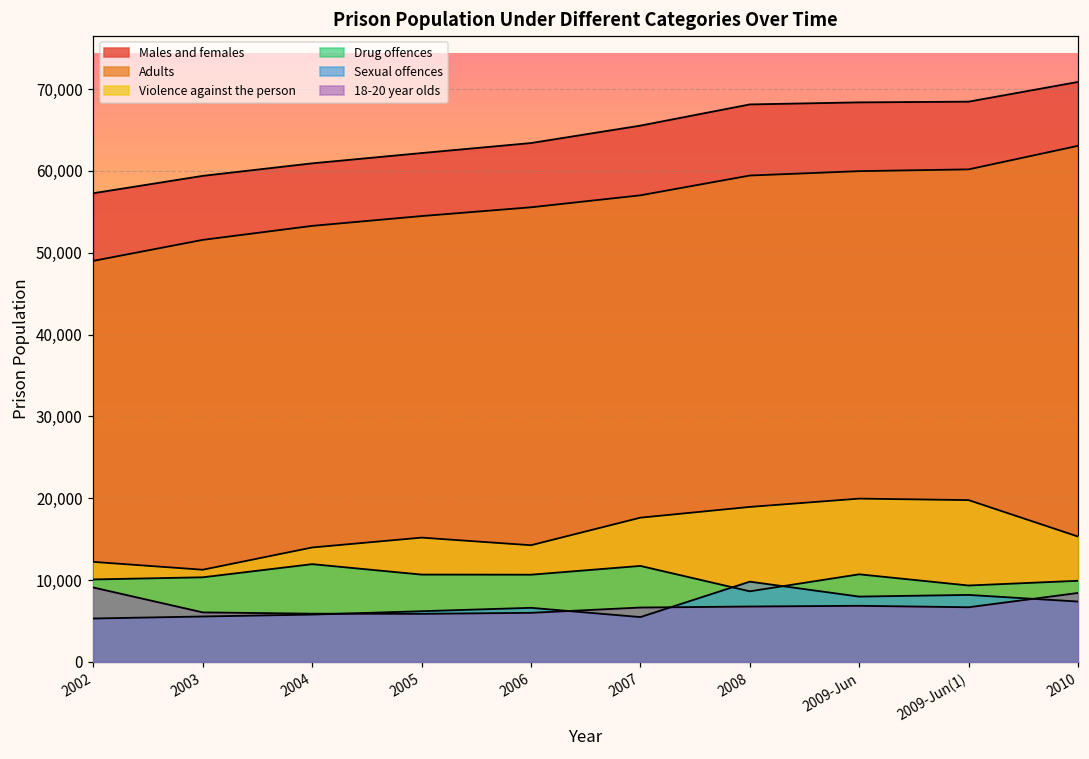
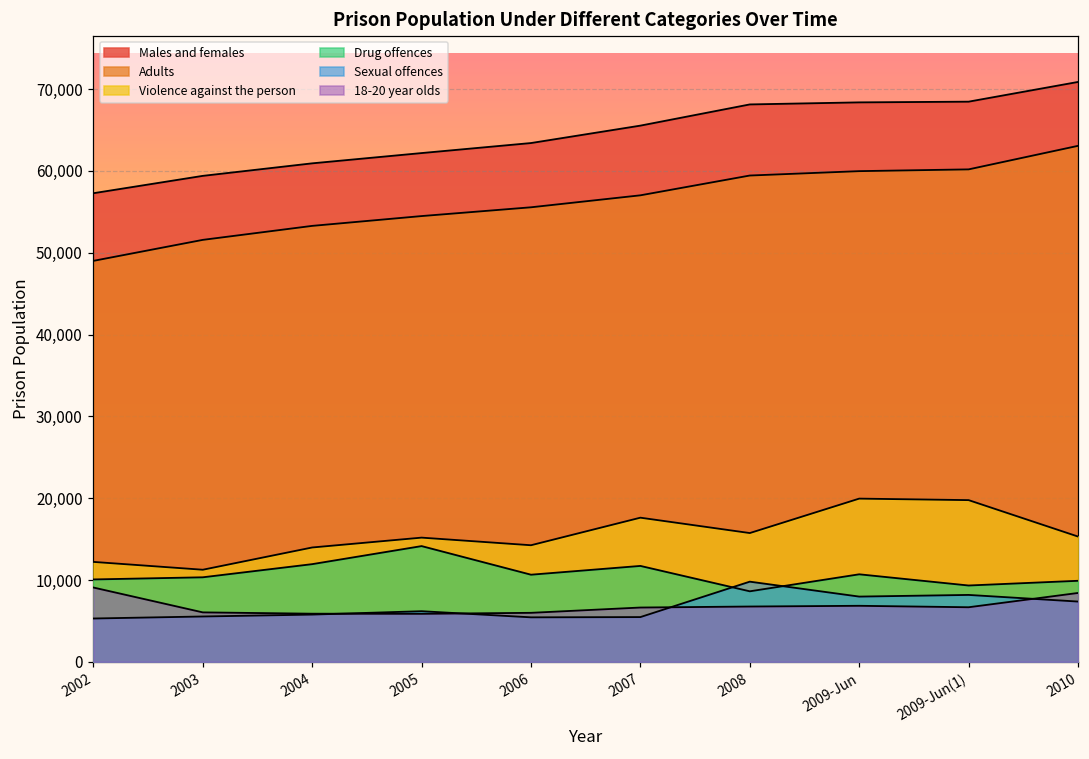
  {
    "Violence against the person": {
      "2002": "12,000",
      "2003": "11,000",
      "2004": "14,000",
      "2005": "15,000",
      "2006": "14,000",
      "2007": "18,000",
-     "2008": "19,000",
+     "2008": "16,000",
      "2009-Jun": "20,000",
      "2009-Jun(1)": "20,000",
      "2010": "15,000"
    },
    "Drug offences": {
      "2002": "10,000",
      "2003": "10,000",
      "2004": "12,000",
-     "2005": "11,000",
+     "2005": "14,000",
      "2006": "11,000",
      "2007": "12,000",
      "2008": "9,000",
      "2009-Jun": "11,000",
      "2009-Jun(1)": "9,000",
      "2010": "10,000"
    },
    "Sexual offences": {
      "2002": "5,000",
      "2003": "6,000",
-     "2006": "7,000",
+     "2006": "5,000",
      "2007": "5,000",
      "2008": "10,000",
      "2009-Jun": "8,000",
      "2009-Jun(1)": "8,000",
      "2010": "7,000"
    },
    "18-20 year olds": {
      "2002": "9,000",
      "2003": "6,000",
      "2006": "6,000",
      "2007": "7,000",
      "2008": "7,000",
      "2009-Jun": "7,000",
      "2009-Jun(1)": "7,000",
      "2010": "8,000"
    }
  }
